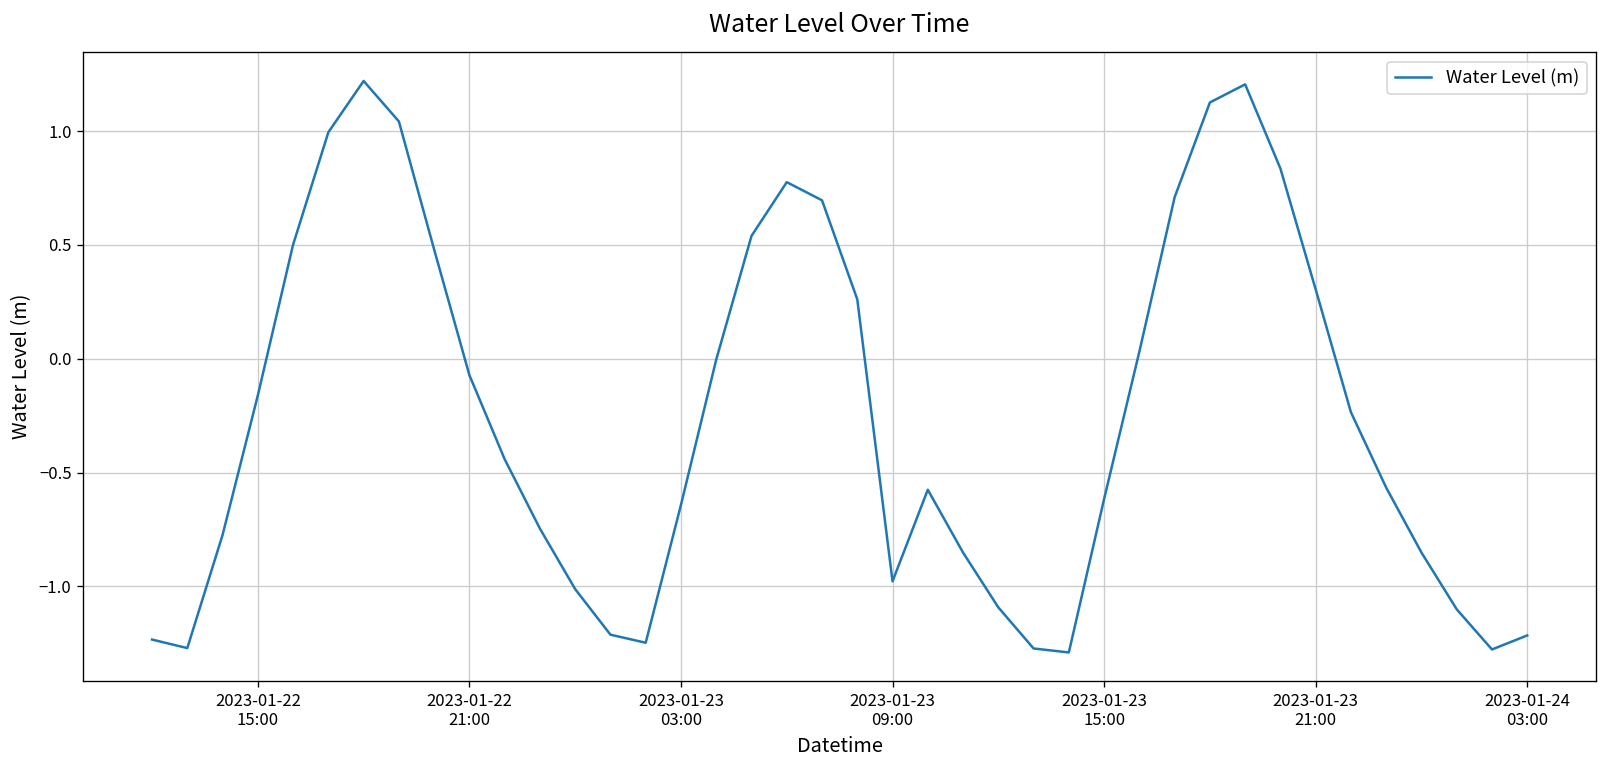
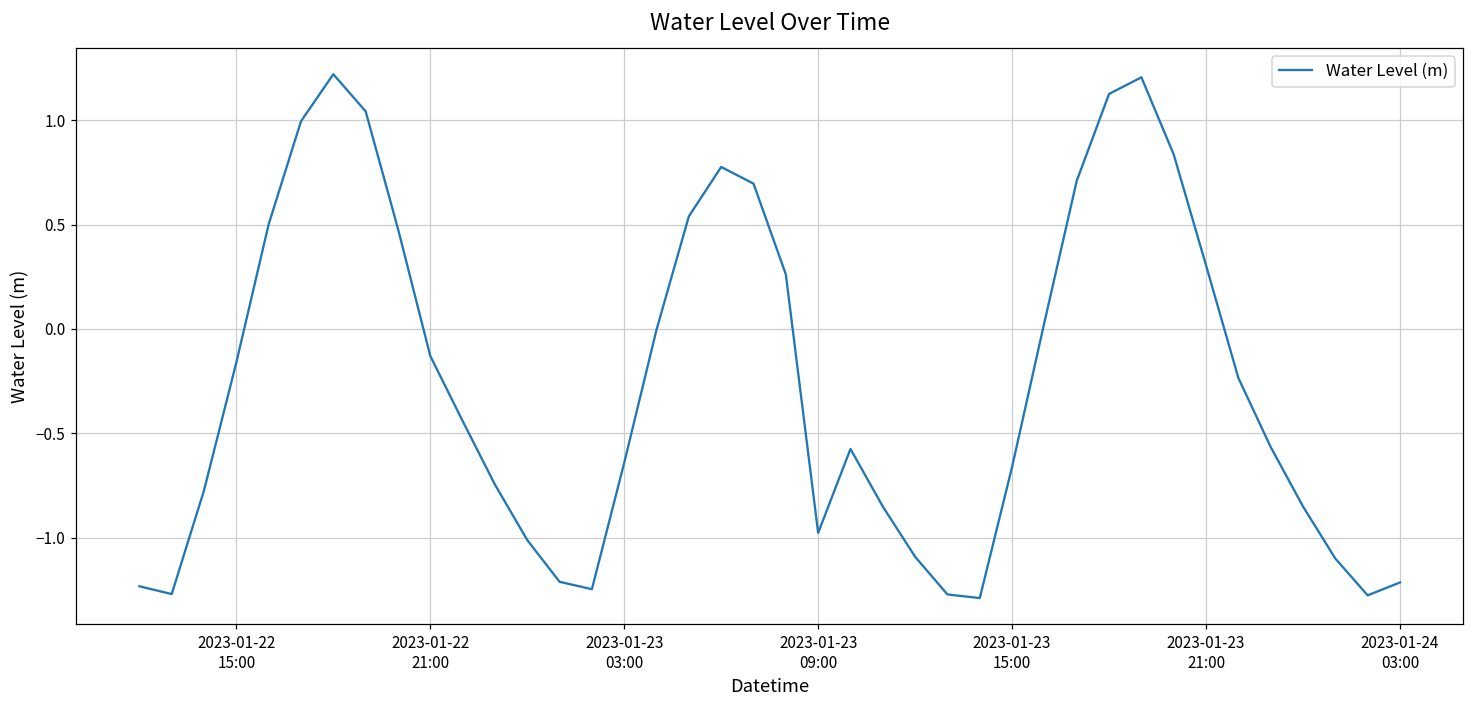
  {
    "2023-01-22 15:00": -0.16,
-   "2023-01-22 21:00": -0.07,
+   "2023-01-22 21:00": -0.13,
    "2023-01-23 03:00": -0.64,
    "2023-01-23 09:00": -0.98,
-   "2023-01-23 15:00": -0.62,
+   "2023-01-23 15:00": -0.66,
    "2023-01-23 21:00": 0.30,
    "2023-01-24 03:00": -1.22
  }
